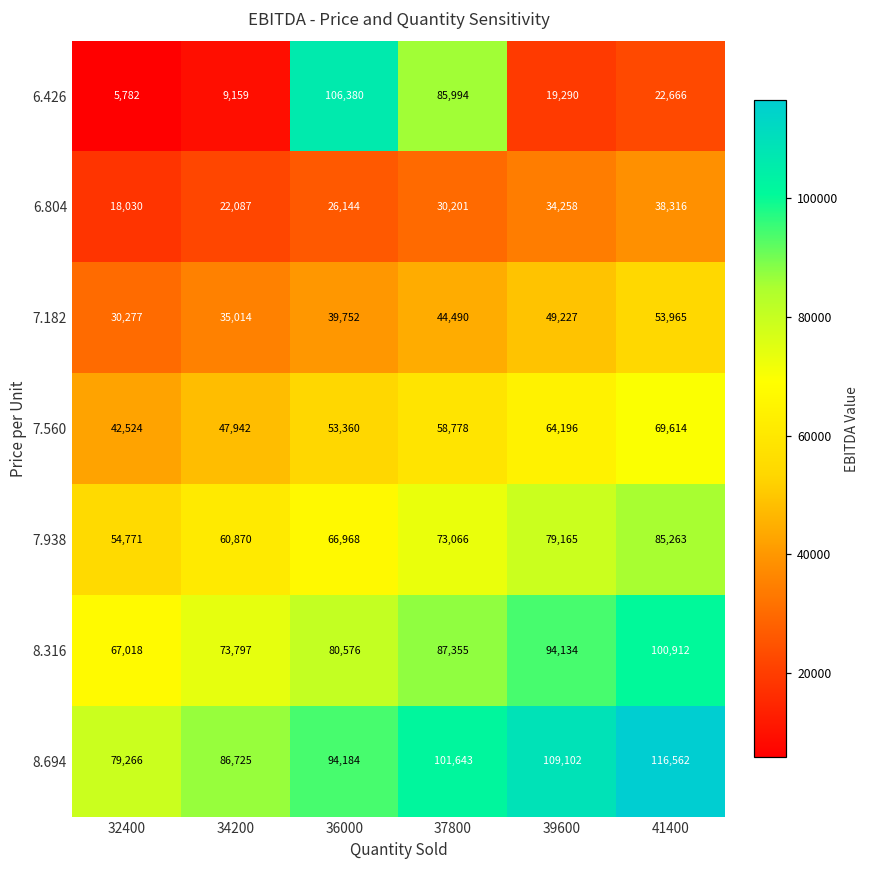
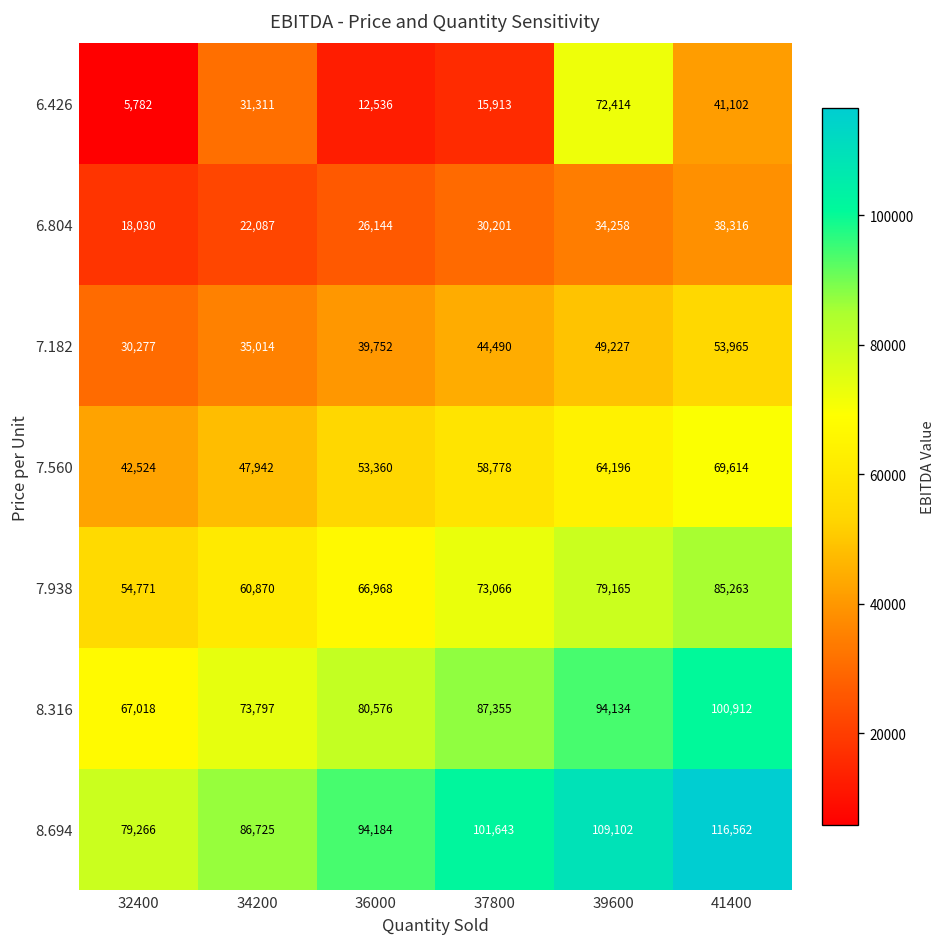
  {
    "6.426": {
      "32400": "5,782",
-     "34200": "9,159",
-     "36000": "106,380",
-     "37800": "85,994",
-     "39600": "19,290",
-     "41400": "22,666"
+     "34200": "31,311",
+     "36000": "12,536",
+     "37800": "15,913",
+     "39600": "72,414",
+     "41400": "41,102"
    },
    "6.804": {
      "32400": "18,030",
      "34200": "22,087",
      "36000": "26,144",
      "37800": "30,201",
      "39600": "34,258",
      "41400": "38,316"
    },
    "7.182": {
      "32400": "30,277",
      "34200": "35,014",
      "36000": "39,752",
      "37800": "44,490",
      "39600": "49,227",
      "41400": "53,965"
    },
    "7.560": {
      "32400": "42,524",
      "34200": "47,942",
      "36000": "53,360",
      "37800": "58,778",
      "39600": "64,196",
      "41400": "69,614"
    },
    "7.938": {
      "32400": "54,771",
      "34200": "60,870",
      "36000": "66,968",
      "37800": "73,066",
      "39600": "79,165",
      "41400": "85,263"
    },
    "8.316": {
      "32400": "67,018",
      "34200": "73,797",
      "36000": "80,576",
      "37800": "87,355",
      "39600": "94,134",
      "41400": "100,912"
    },
    "8.694": {
      "32400": "79,266",
      "34200": "86,725",
      "36000": "94,184",
      "37800": "101,643",
      "39600": "109,102",
      "41400": "116,562"
    }
  }
